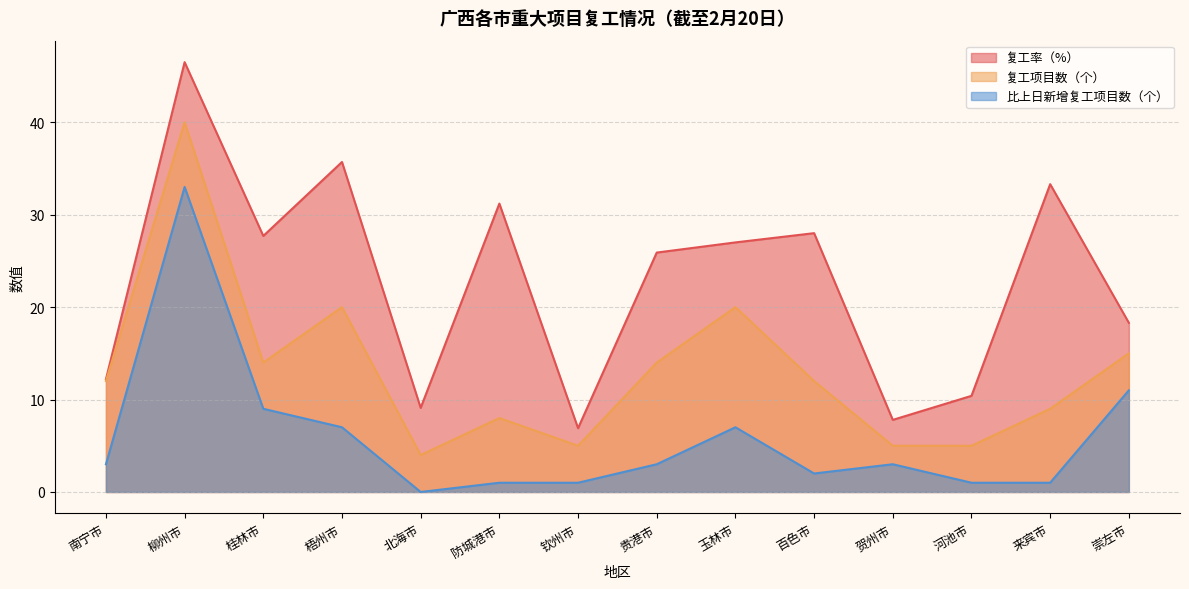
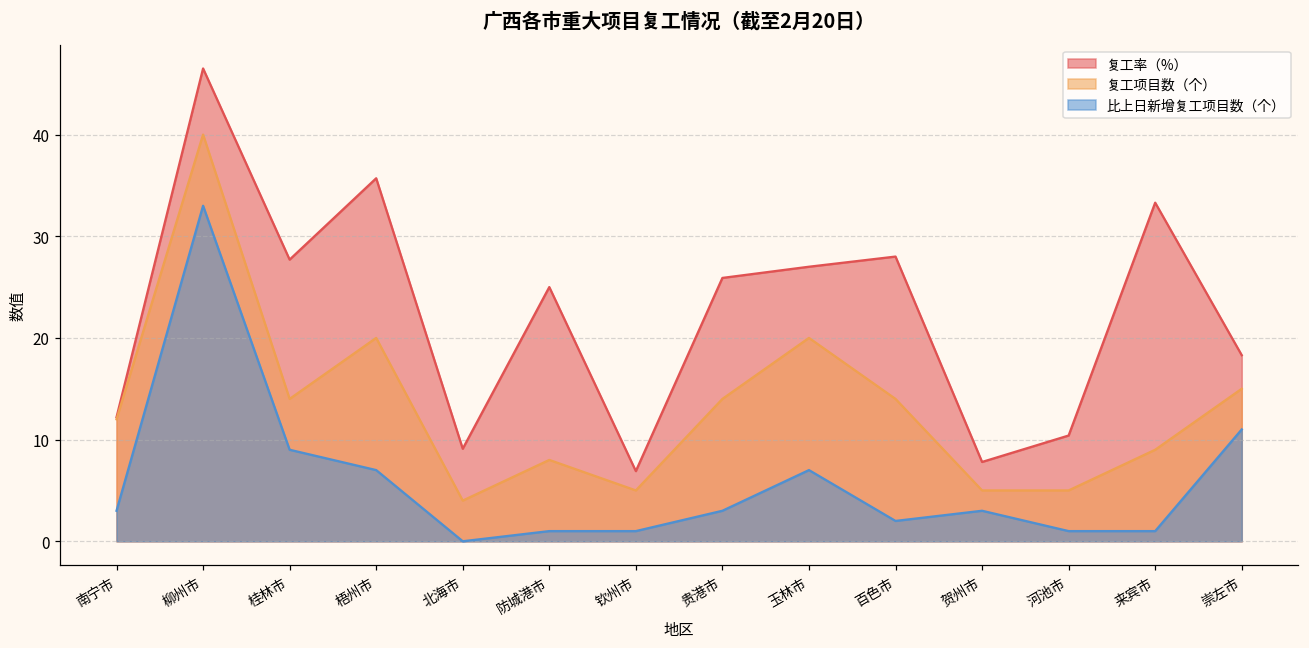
  {
    "复工率（%）": {
      "柳州市": 47,
      "桂林市": 28,
      "梧州市": 36,
      "北海市": 9,
-     "防城港市": 31,
+     "防城港市": 25,
      "钦州市": 7,
      "贵港市": 26,
      "玉林市": 27,
      "百色市": 28,
      "贺州市": 8,
      "河池市": 10,
      "来宾市": 33,
      "崇左市": 18
    },
    "复工项目数（个）": {
      "柳州市": 40,
      "桂林市": 14,
      "梧州市": 20,
      "北海市": 4,
      "防城港市": 8,
      "钦州市": 5,
      "贵港市": 14,
      "玉林市": 20,
-     "百色市": 12,
+     "百色市": 14,
      "贺州市": 5,
      "河池市": 5,
      "来宾市": 9,
      "崇左市": 15
    },
    "比上日新增复工项目数（个）": {
      "南宁市": 3,
      "柳州市": 33,
      "桂林市": 9,
      "梧州市": 7,
      "北海市": 0,
      "防城港市": 1,
      "钦州市": 1,
      "贵港市": 3,
      "玉林市": 7,
      "百色市": 2,
      "贺州市": 3,
      "河池市": 1,
      "来宾市": 1,
      "崇左市": 11
    }
  }
